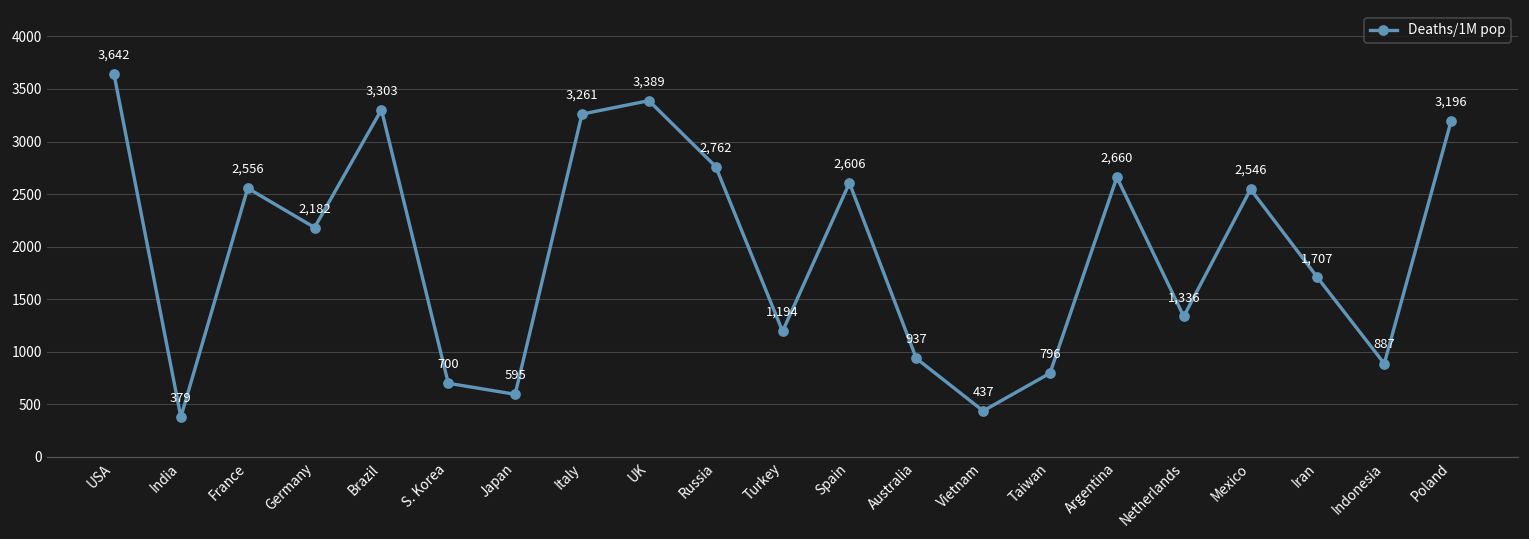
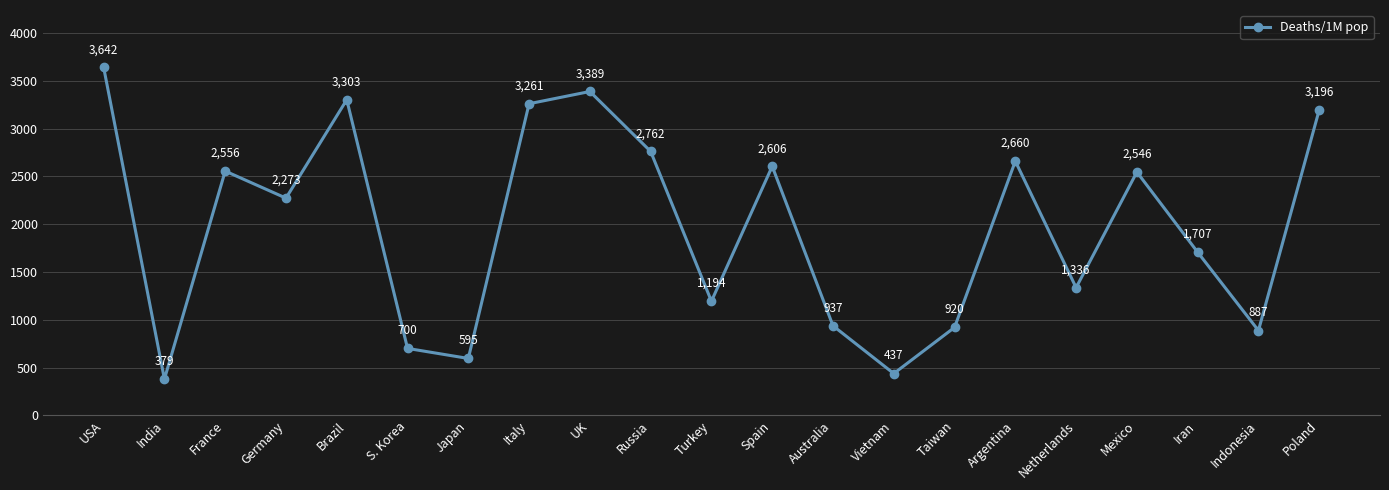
  {
    "USA": "3,642",
    "India": "379",
    "France": "2,556",
-   "Germany": "2,182",
+   "Germany": "2,273",
    "Brazil": "3,303",
    "S. Korea": "700",
    "Japan": "595",
    "Italy": "3,261",
    "UK": "3,389",
    "Russia": "2,762",
    "Turkey": "1,194",
    "Spain": "2,606",
    "Australia": "937",
    "Vietnam": "437",
-   "Taiwan": "796",
+   "Taiwan": "920",
    "Argentina": "2,660",
    "Netherlands": "1,336",
    "Mexico": "2,546",
    "Iran": "1,707",
    "Indonesia": "887",
    "Poland": "3,196"
  }
